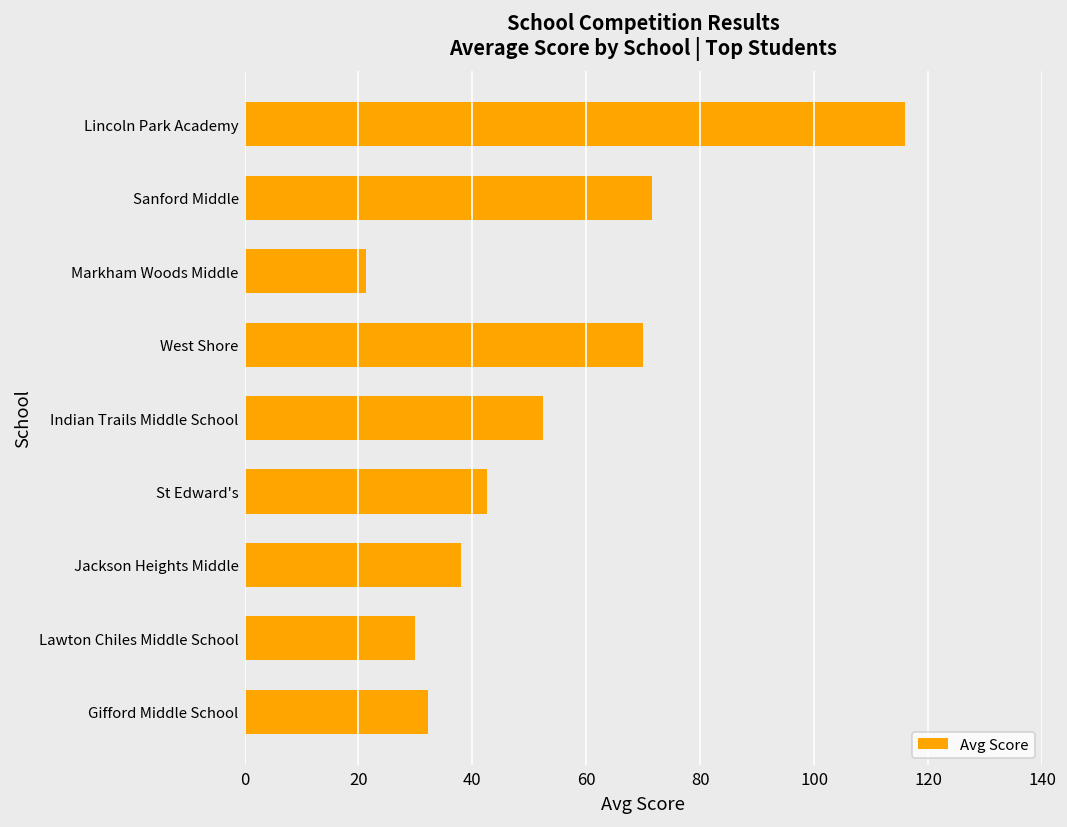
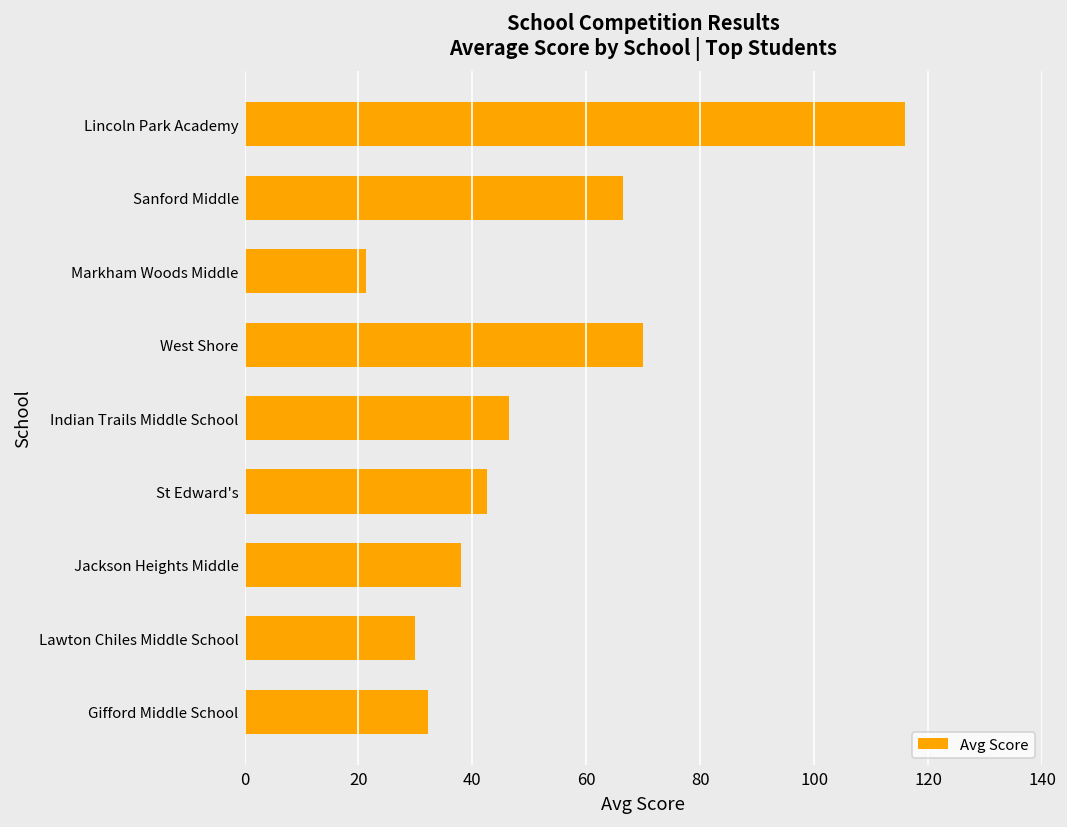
  {
    "Lincoln Park Academy": 116,
-   "Sanford Middle": 72,
+   "Sanford Middle": 67,
    "Markham Woods Middle": 21,
    "West Shore": 70,
-   "Indian Trails Middle School": 52,
+   "Indian Trails Middle School": 47,
    "St Edward's": 43,
    "Jackson Heights Middle": 38,
    "Lawton Chiles Middle School": 30,
    "Gifford Middle School": 32
  }
